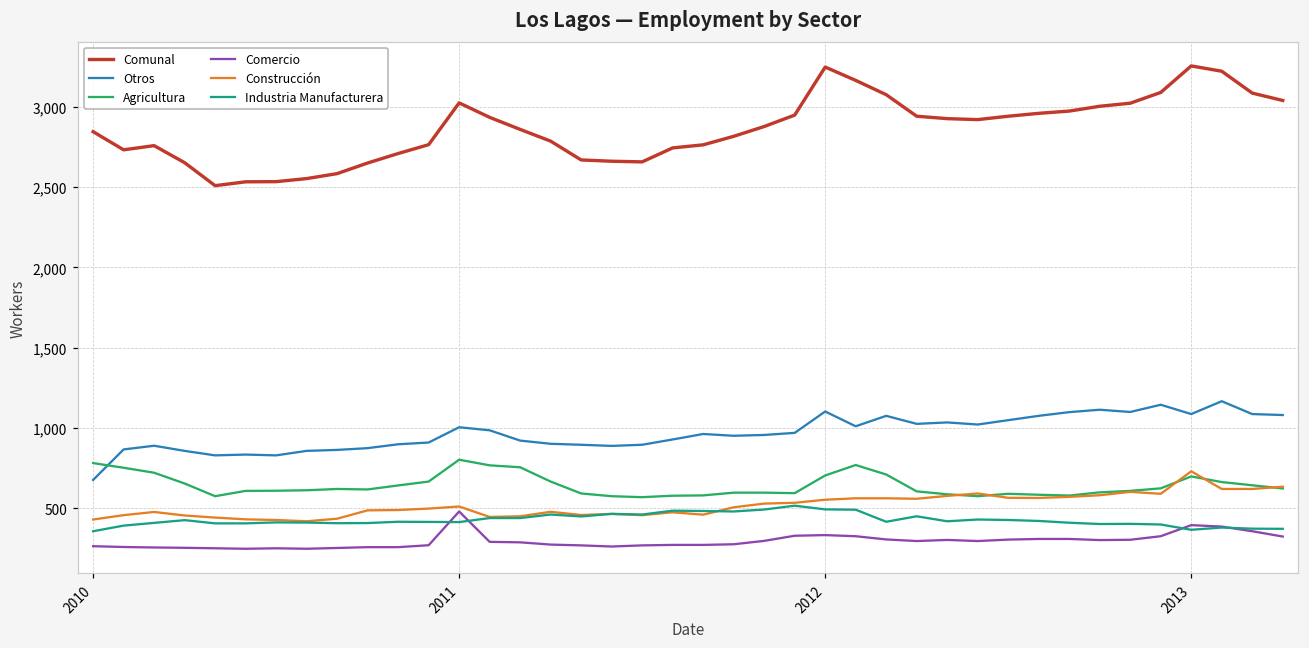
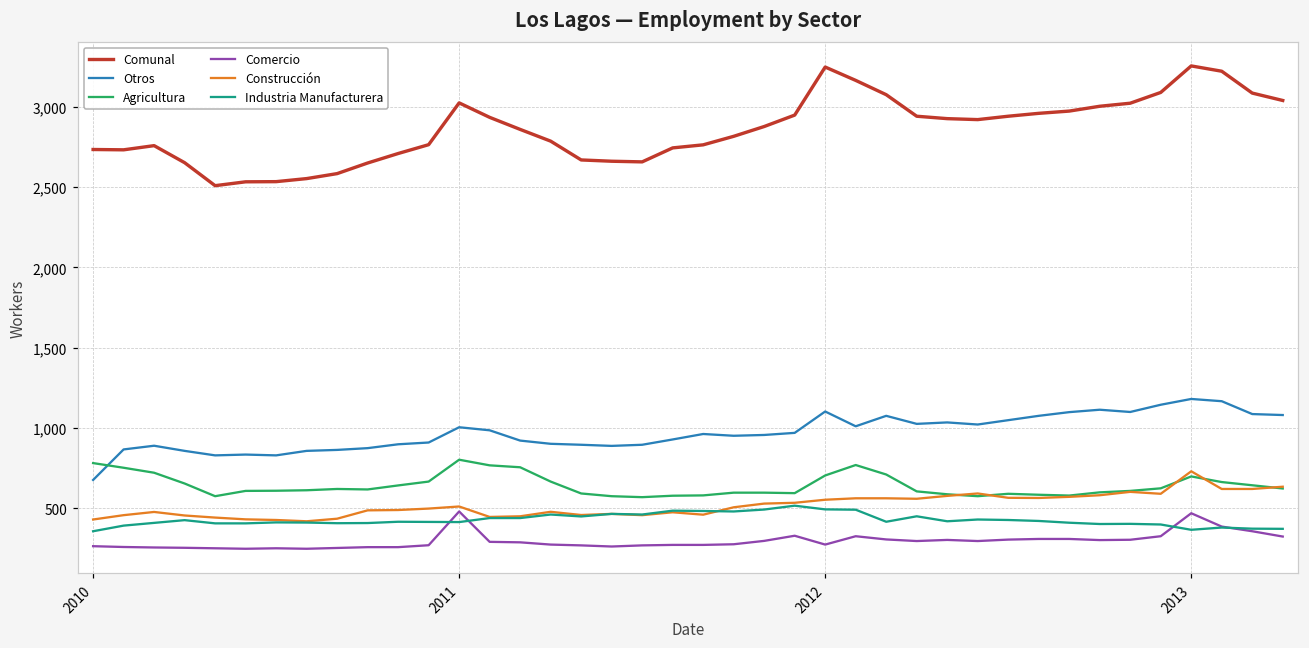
  {
    "Comunal": {
-     "2010": "2,840",
+     "2010": "2,730",
      "2011": "3,020",
      "2012": "3,250",
      "2013": "3,250"
    },
    "Otros": {
      "2010": "680",
      "2011": "1,010",
      "2012": "1,100",
-     "2013": "1,090"
+     "2013": "1,180"
    },
    "Comercio": {
      "2010": "270",
      "2011": "480",
-     "2012": "330",
-     "2013": "400"
+     "2012": "280",
+     "2013": "470"
    },
    "Construcción": {
      "2010": "430",
      "2011": "510",
      "2012": "550",
      "2013": "730"
    }
  }
